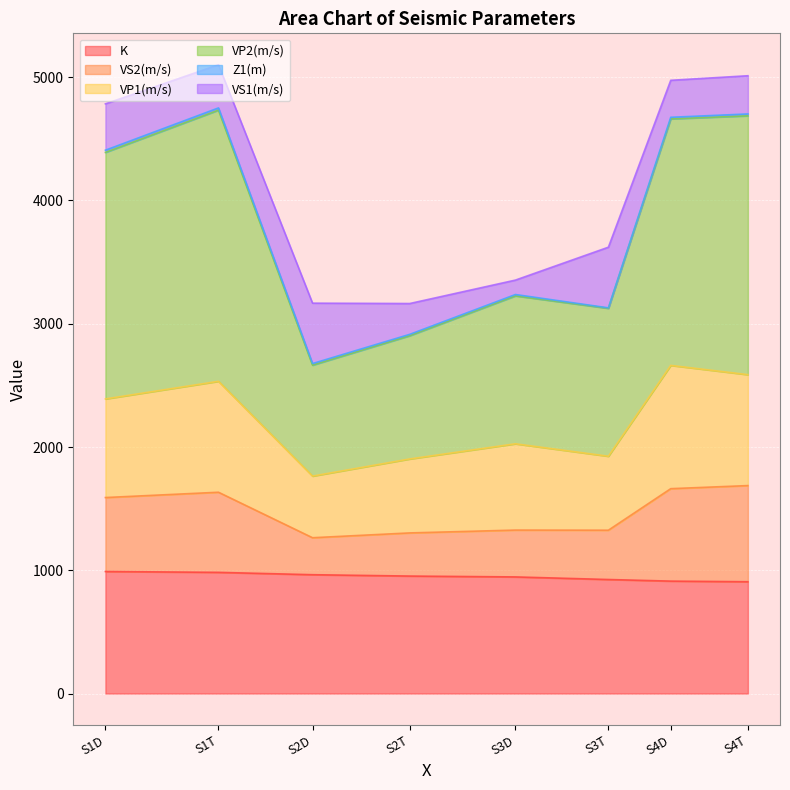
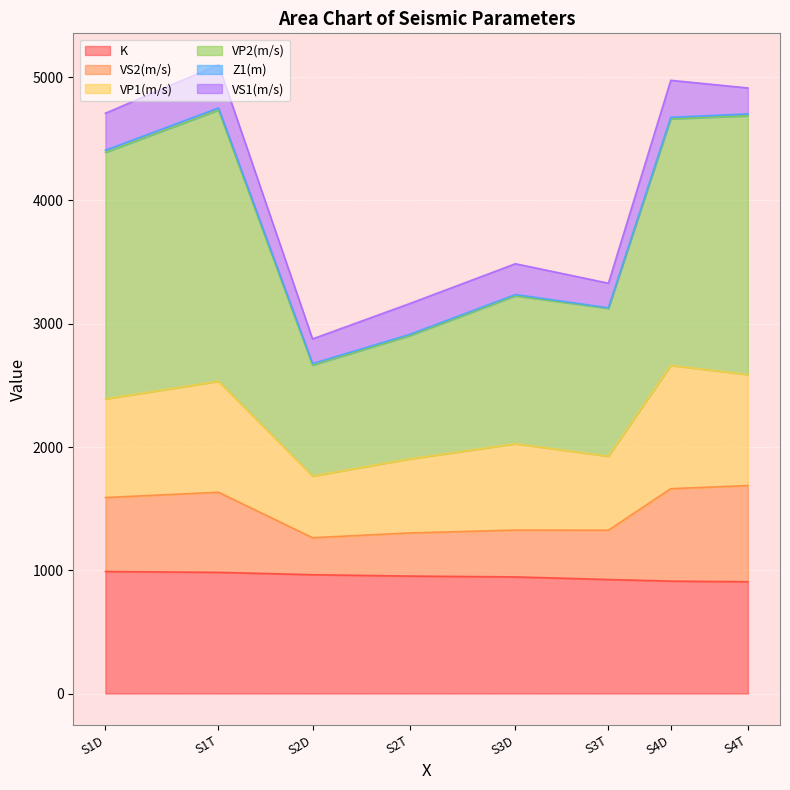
  {
    "VS1(m/s)": {
-     "S1D": 380,
-     "S2D": 490,
+     "S1D": 300,
+     "S2D": 200,
      "S2T": 250,
-     "S3D": 120,
-     "S3T": 490,
+     "S3D": 250,
+     "S3T": 200,
      "S4D": 300,
-     "S4T": 310
+     "S4T": 210
    }
  }
